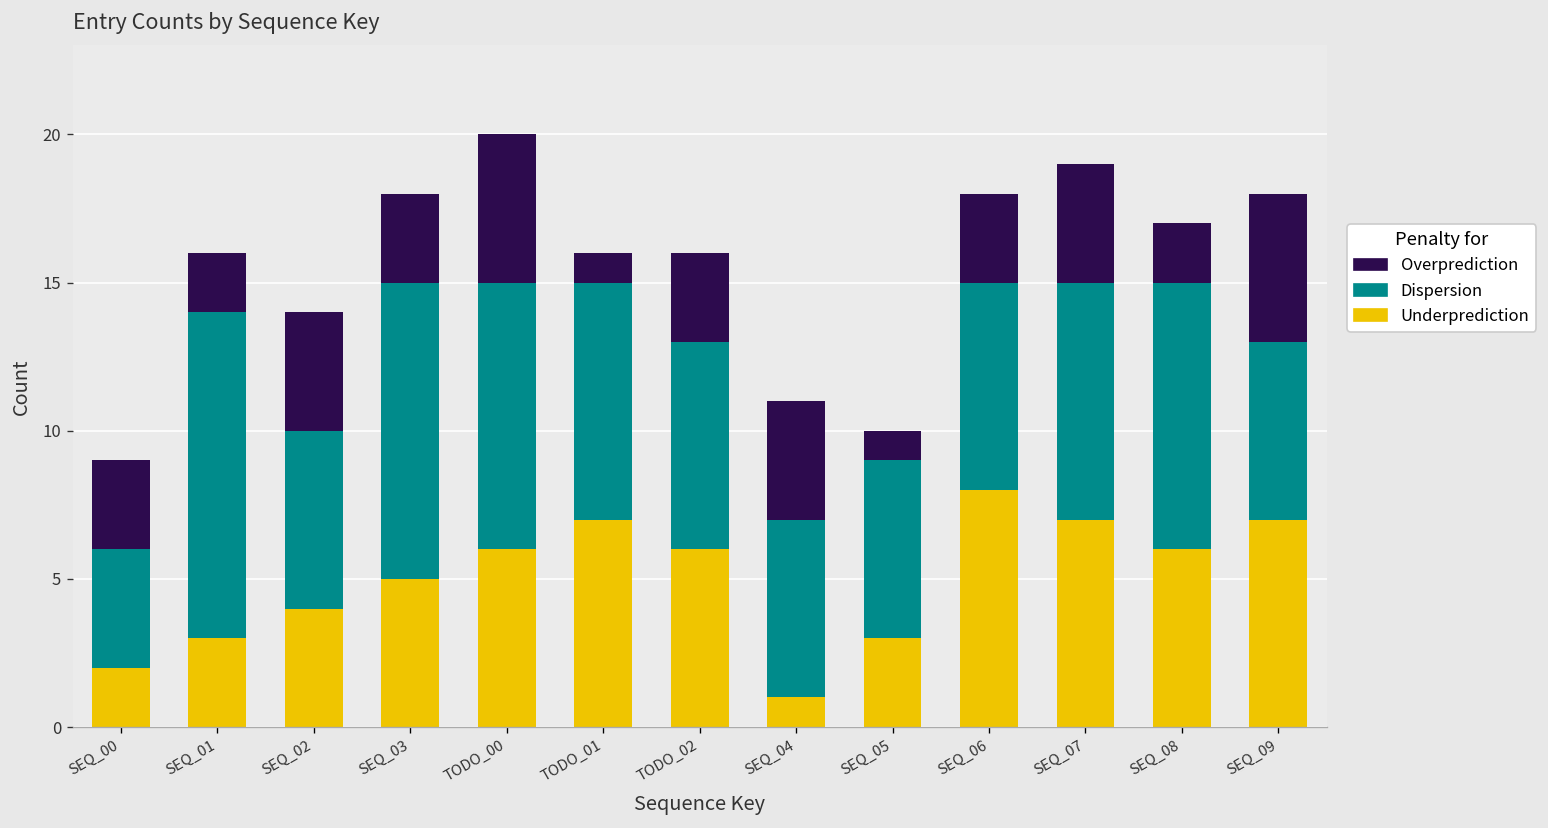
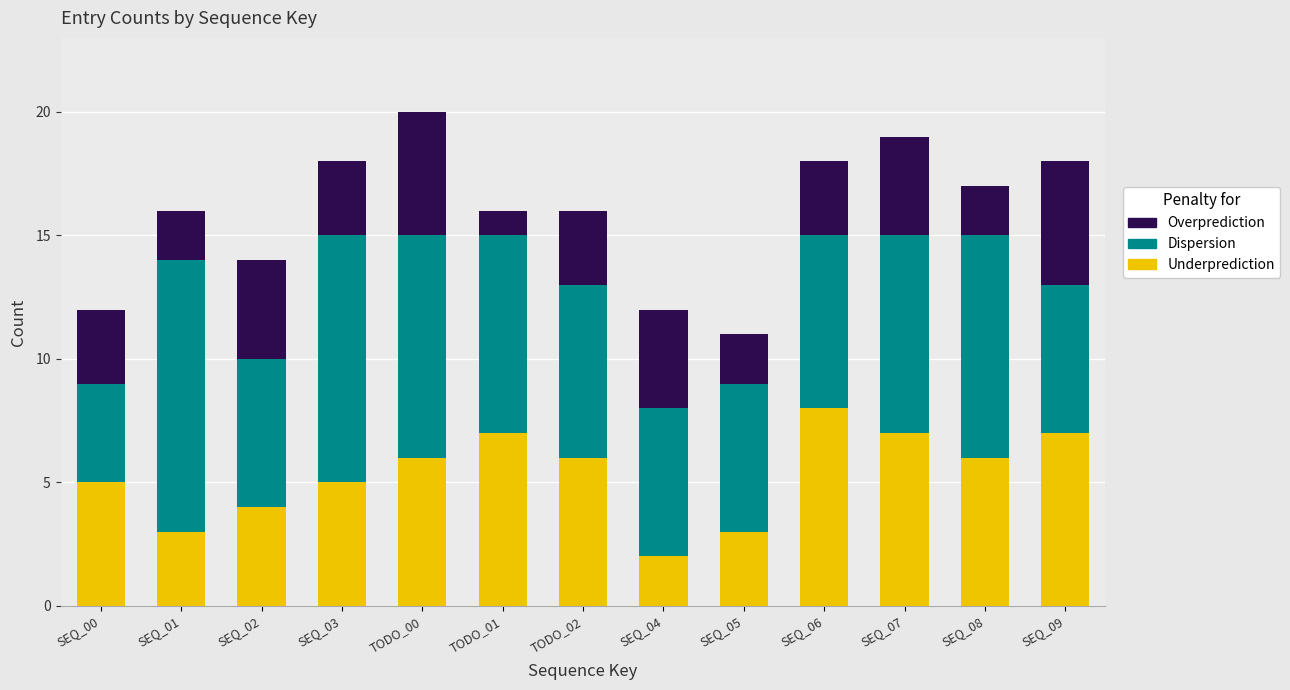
  {
    "Underprediction": {
-     "SEQ_00": 2,
+     "SEQ_00": 5,
      "SEQ_01": 3,
      "SEQ_02": 4,
      "SEQ_03": 5,
      "TODO_00": 6,
      "TODO_01": 7,
      "TODO_02": 6,
-     "SEQ_04": 1,
+     "SEQ_04": 2,
      "SEQ_05": 3,
      "SEQ_06": 8,
      "SEQ_07": 7,
      "SEQ_08": 6,
      "SEQ_09": 7
    },
    "Dispersion": {
      "SEQ_00": 4,
      "SEQ_01": 11,
      "SEQ_02": 6,
      "SEQ_03": 10,
      "TODO_00": 9,
      "TODO_01": 8,
      "TODO_02": 7,
      "SEQ_04": 6,
      "SEQ_05": 6,
      "SEQ_06": 7,
      "SEQ_07": 8,
      "SEQ_08": 9,
      "SEQ_09": 6
    },
    "Overprediction": {
      "SEQ_00": 3,
      "SEQ_01": 2,
      "SEQ_02": 4,
      "SEQ_03": 3,
      "TODO_00": 5,
      "TODO_01": 1,
      "TODO_02": 3,
      "SEQ_04": 4,
-     "SEQ_05": 1,
+     "SEQ_05": 2,
      "SEQ_06": 3,
      "SEQ_07": 4,
      "SEQ_08": 2,
      "SEQ_09": 5
    }
  }
